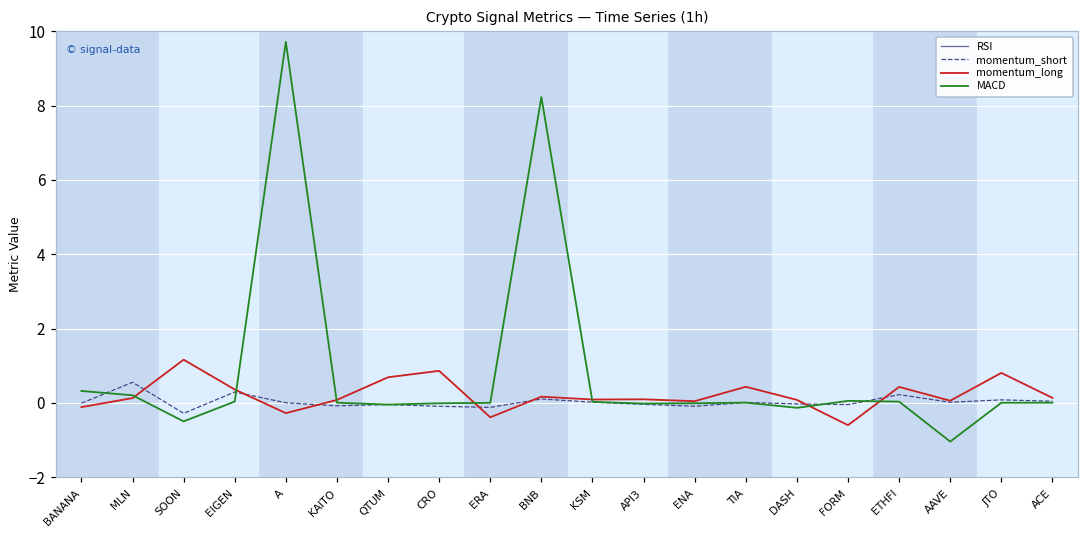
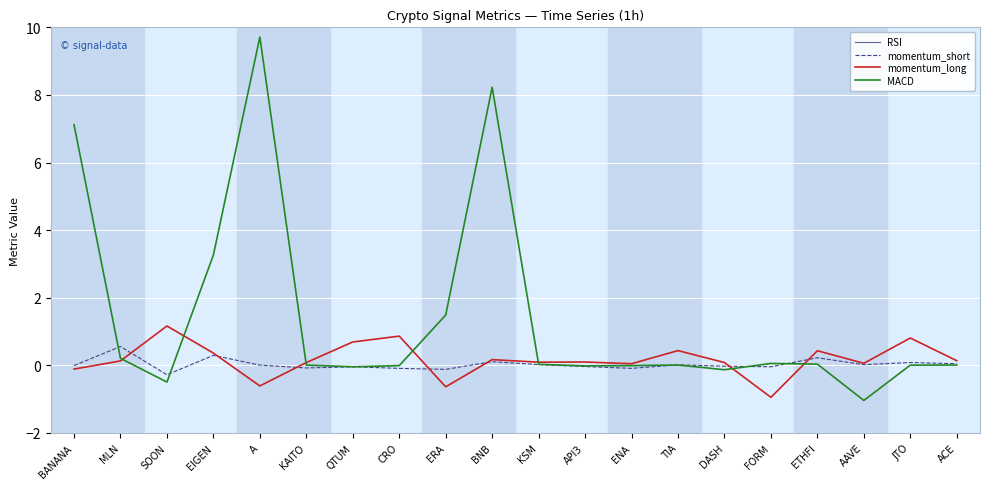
  {
    "momentum_long": {
      "BANANA": -0.1,
      "SOON": 1.2,
-     "A": -0.3,
+     "A": -0.6,
      "QTUM": 0.7,
      "CRO": 0.9,
-     "ERA": -0.4,
+     "ERA": -0.6,
      "API3": 0.1,
      "TIA": 0.4,
      "DASH": 0.1,
-     "FORM": -0.6,
+     "FORM": -0.9,
      "ETHFI": 0.4,
      "JTO": 0.8,
      "ACE": 0.1
    },
    "MACD": {
-     "BANANA": 0.3,
+     "BANANA": 7.1,
      "SOON": -0.5,
-     "EIGEN": 0.0,
+     "EIGEN": 3.3,
      "A": 9.7,
      "CRO": 0.0,
-     "ERA": 0.0,
+     "ERA": 1.5,
      "BNB": 8.2,
      "DASH": -0.1,
      "FORM": 0.1,
      "ETHFI": 0.0,
      "AAVE": -1.0,
      "JTO": 0.0
    }
  }
